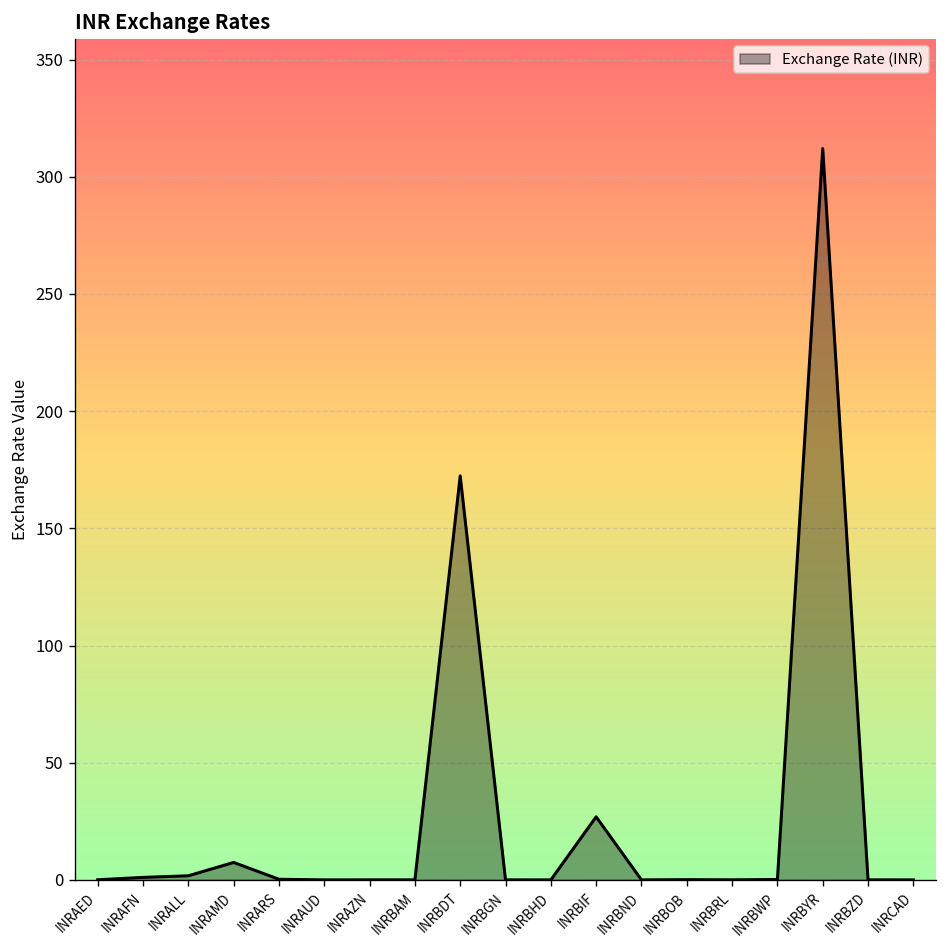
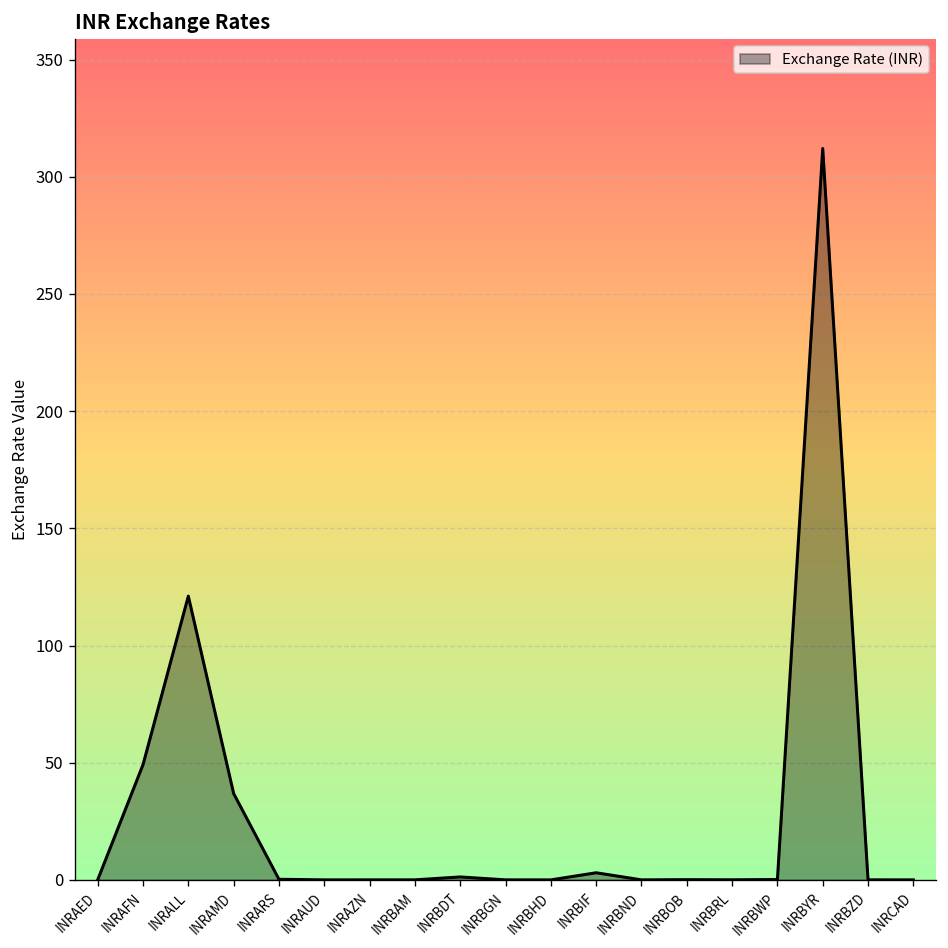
  {
    "INRAED": 0,
-   "INRAFN": 1,
-   "INRALL": 2,
-   "INRAMD": 7,
+   "INRAFN": 49,
+   "INRALL": 121,
+   "INRAMD": 37,
    "INRARS": 0,
    "INRAUD": 0,
    "INRAZN": 0,
    "INRBAM": 0,
-   "INRBDT": 172,
+   "INRBDT": 1,
    "INRBGN": 0,
    "INRBHD": 0,
-   "INRBIF": 27,
+   "INRBIF": 3,
    "INRBND": 0,
    "INRBOB": 0,
    "INRBRL": 0,
    "INRBWP": 0,
    "INRBYR": 312,
    "INRBZD": 0,
    "INRCAD": 0
  }
